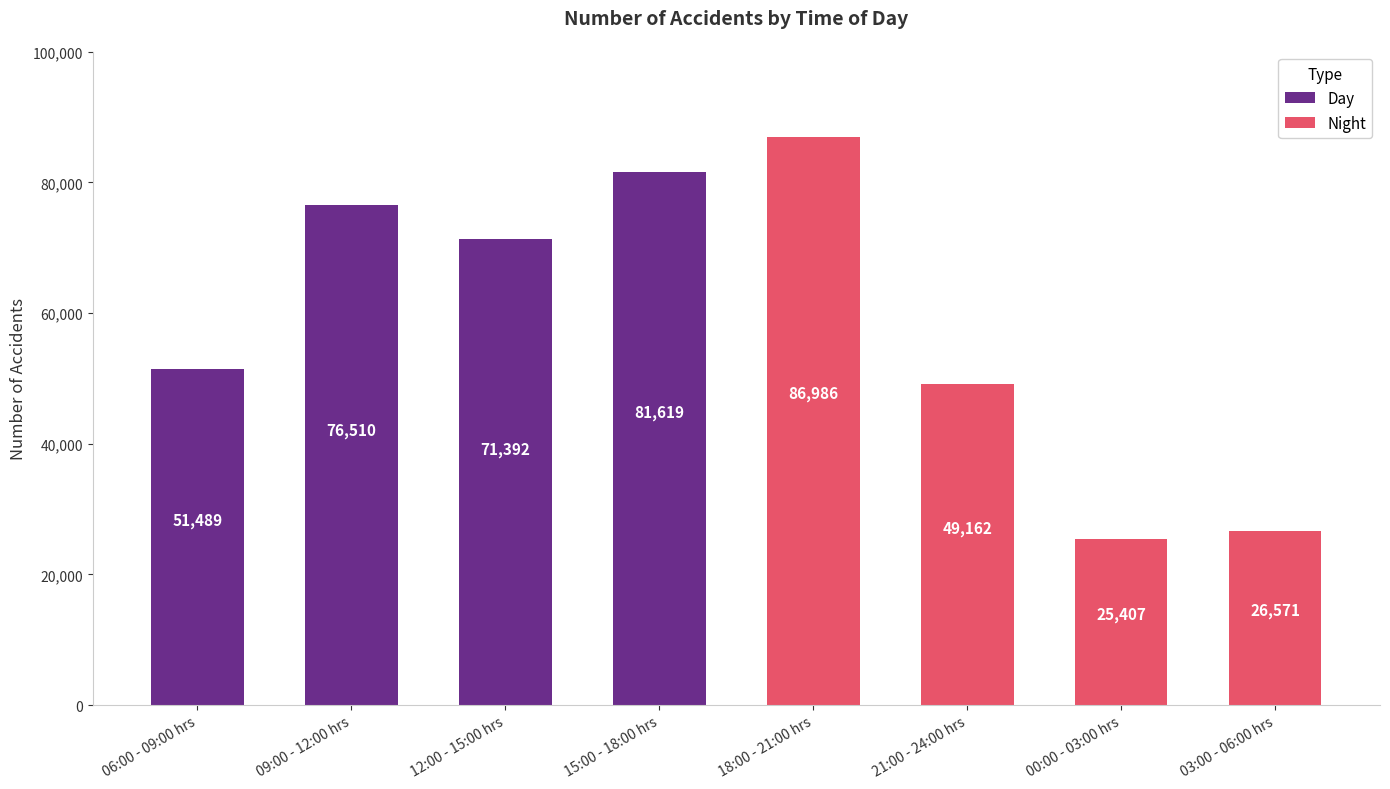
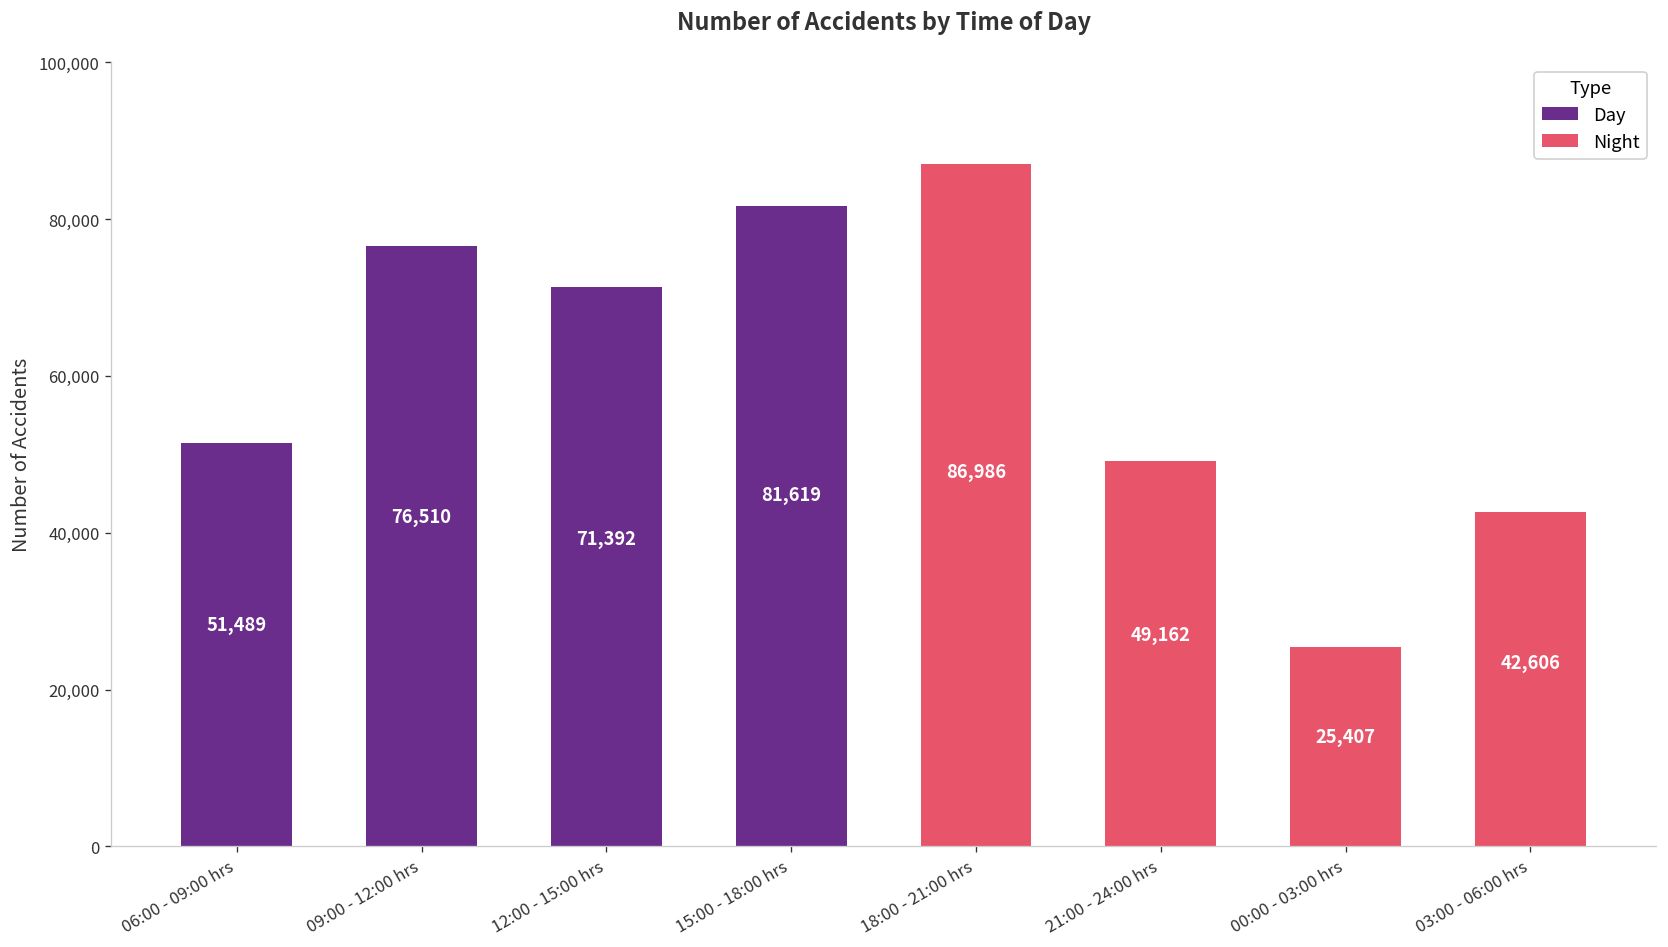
  {
    "06:00 - 09:00 hrs": "51,489",
    "09:00 - 12:00 hrs": "76,510",
    "12:00 - 15:00 hrs": "71,392",
    "15:00 - 18:00 hrs": "81,619",
    "18:00 - 21:00 hrs": "86,986",
    "21:00 - 24:00 hrs": "49,162",
    "00:00 - 03:00 hrs": "25,407",
-   "03:00 - 06:00 hrs": "26,571"
+   "03:00 - 06:00 hrs": "42,606"
  }
